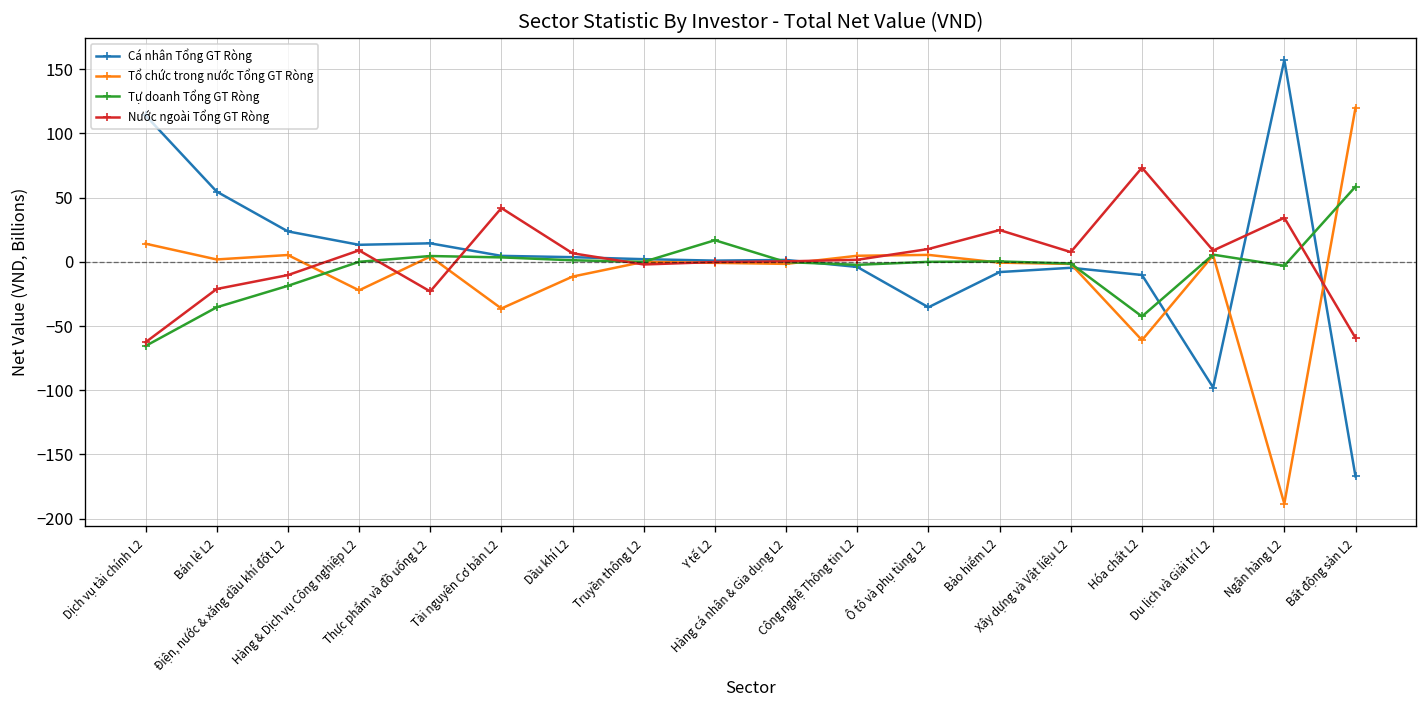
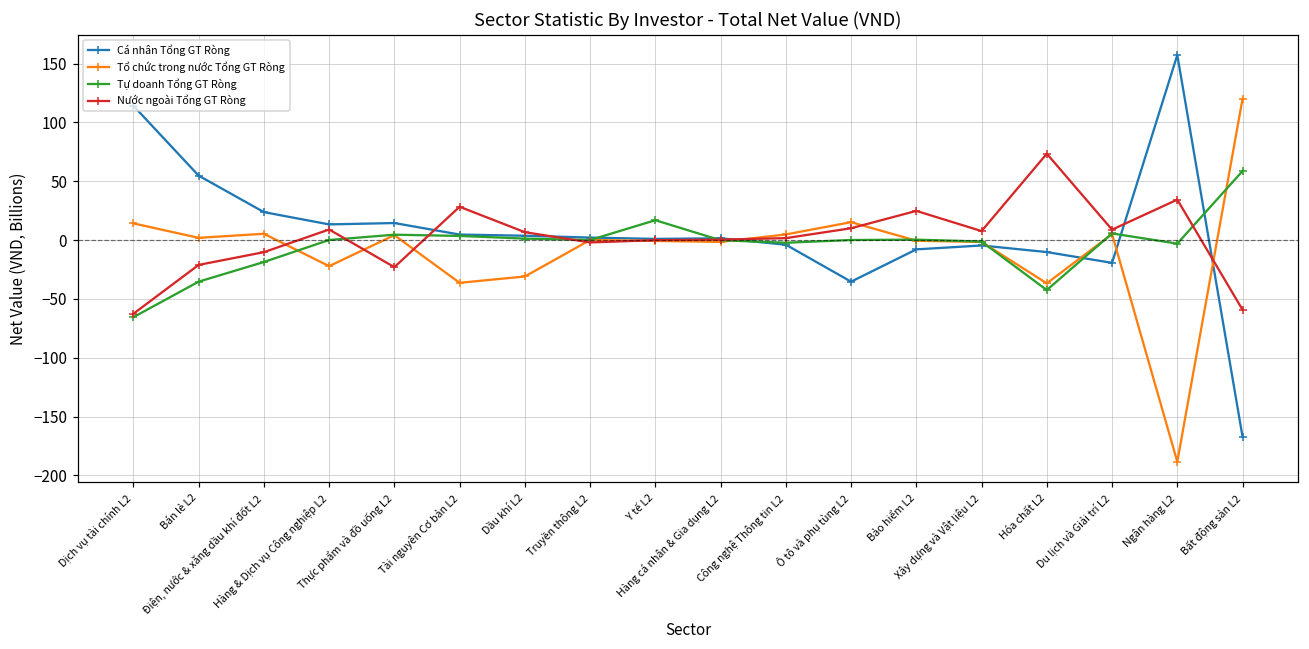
  {
    "Cá nhân Tổng GT Ròng": {
      "Bán lẻ L2": 55,
      "Điện, nước & xăng dầu khí đốt L2": 24,
      "Hàng & Dịch vụ Công nghiệp L2": 13,
      "Thực phẩm và đồ uống L2": 14,
      "Dầu khí L2": 4,
      "Ô tô và phụ tùng L2": -35,
      "Bảo hiểm L2": -8,
      "Xây dựng và Vật liệu L2": -5,
      "Hóa chất L2": -10,
-     "Du lịch và Giải trí L2": -98,
+     "Du lịch và Giải trí L2": -19,
      "Ngân hàng L2": 157,
      "Bất động sản L2": -167
    },
    "Tổ chức trong nước Tổng GT Ròng": {
      "Dịch vụ tài chính L2": 14,
      "Bán lẻ L2": 2,
      "Điện, nước & xăng dầu khí đốt L2": 5,
      "Hàng & Dịch vụ Công nghiệp L2": -22,
      "Tài nguyên Cơ bản L2": -36,
-     "Dầu khí L2": -11,
+     "Dầu khí L2": -31,
      "Công nghệ Thông tin L2": 5,
-     "Ô tô và phụ tùng L2": 5,
-     "Hóa chất L2": -61,
+     "Ô tô và phụ tùng L2": 15,
+     "Hóa chất L2": -37,
      "Ngân hàng L2": -188,
      "Bất động sản L2": 120
    },
    "Tự doanh Tổng GT Ròng": {
      "Dịch vụ tài chính L2": -66,
      "Bán lẻ L2": -35,
      "Điện, nước & xăng dầu khí đốt L2": -19,
      "Hàng & Dịch vụ Công nghiệp L2": 0,
      "Dầu khí L2": 1,
      "Y tế L2": 17,
      "Ô tô và phụ tùng L2": 0,
      "Hóa chất L2": -43,
      "Ngân hàng L2": -3,
      "Bất động sản L2": 59
    },
    "Nước ngoài Tổng GT Ròng": {
      "Dịch vụ tài chính L2": -63,
      "Bán lẻ L2": -21,
      "Điện, nước & xăng dầu khí đốt L2": -10,
      "Hàng & Dịch vụ Công nghiệp L2": 9,
      "Thực phẩm và đồ uống L2": -23,
-     "Tài nguyên Cơ bản L2": 42,
+     "Tài nguyên Cơ bản L2": 28,
      "Dầu khí L2": 7,
      "Công nghệ Thông tin L2": 2,
      "Ô tô và phụ tùng L2": 10,
      "Bảo hiểm L2": 25,
      "Xây dựng và Vật liệu L2": 8,
      "Hóa chất L2": 73,
      "Du lịch và Giải trí L2": 9,
      "Ngân hàng L2": 34,
      "Bất động sản L2": -59
    }
  }
